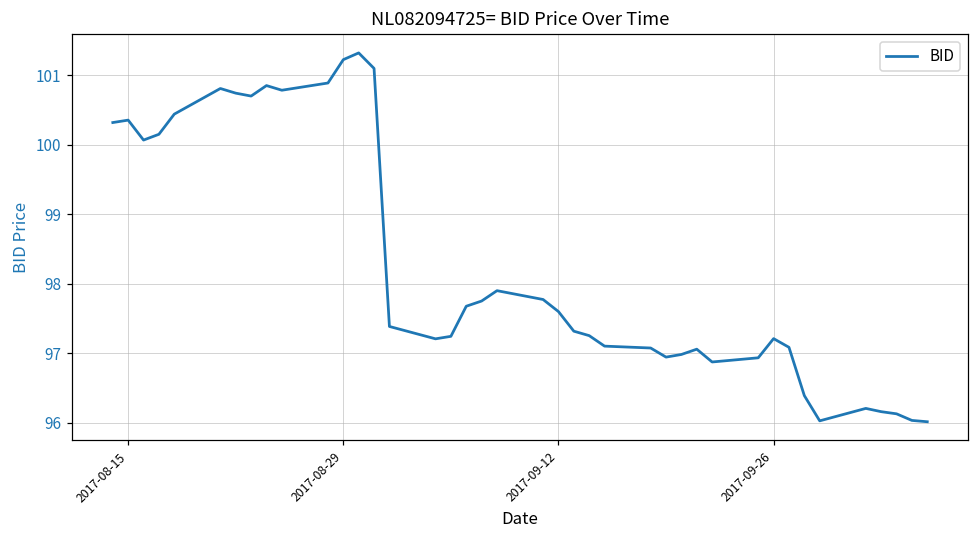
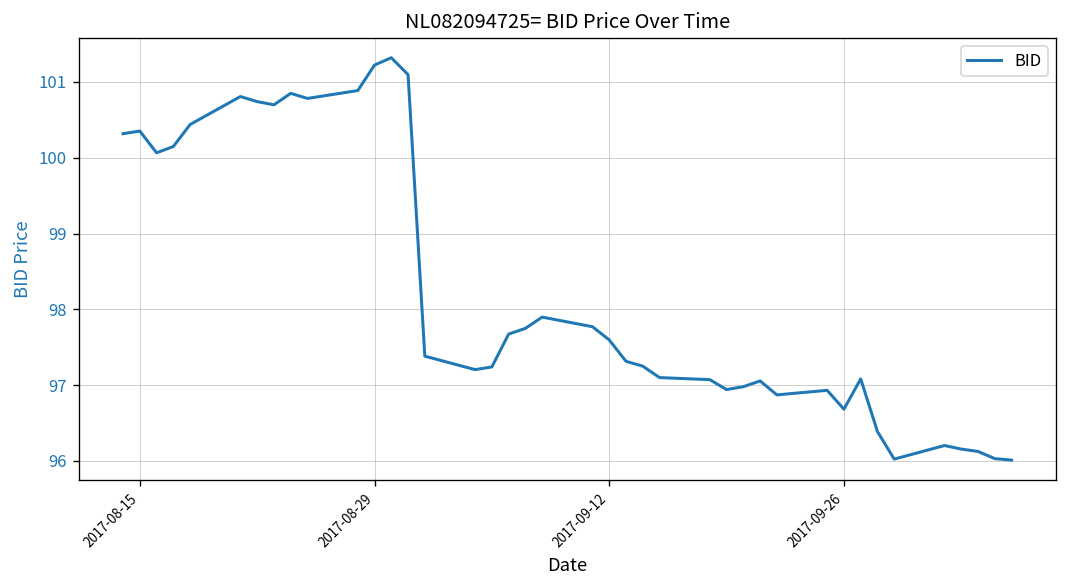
  {
    "2017-08-15": 100.4,
    "2017-08-29": 101.2,
    "2017-09-12": 97.6,
-   "2017-09-26": 97.2
+   "2017-09-26": 96.7
  }
